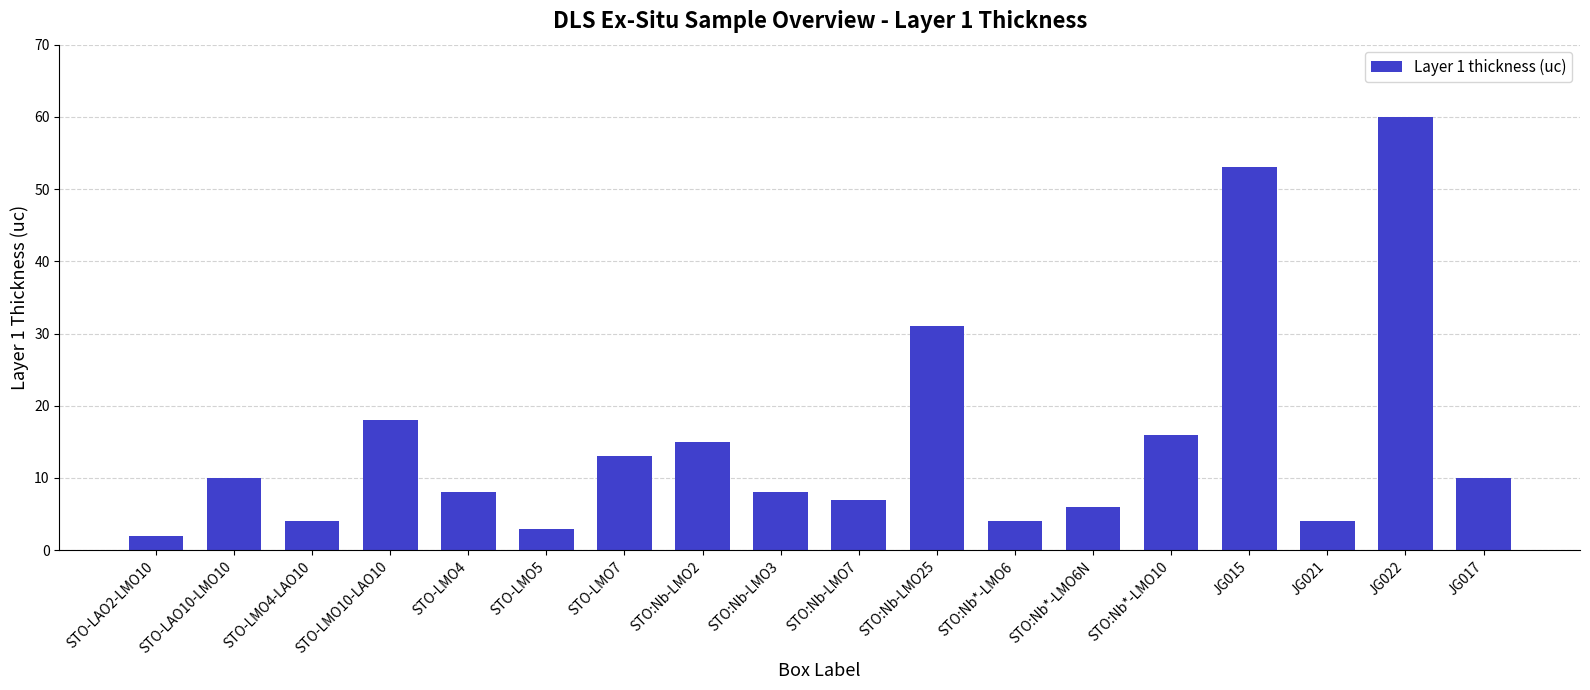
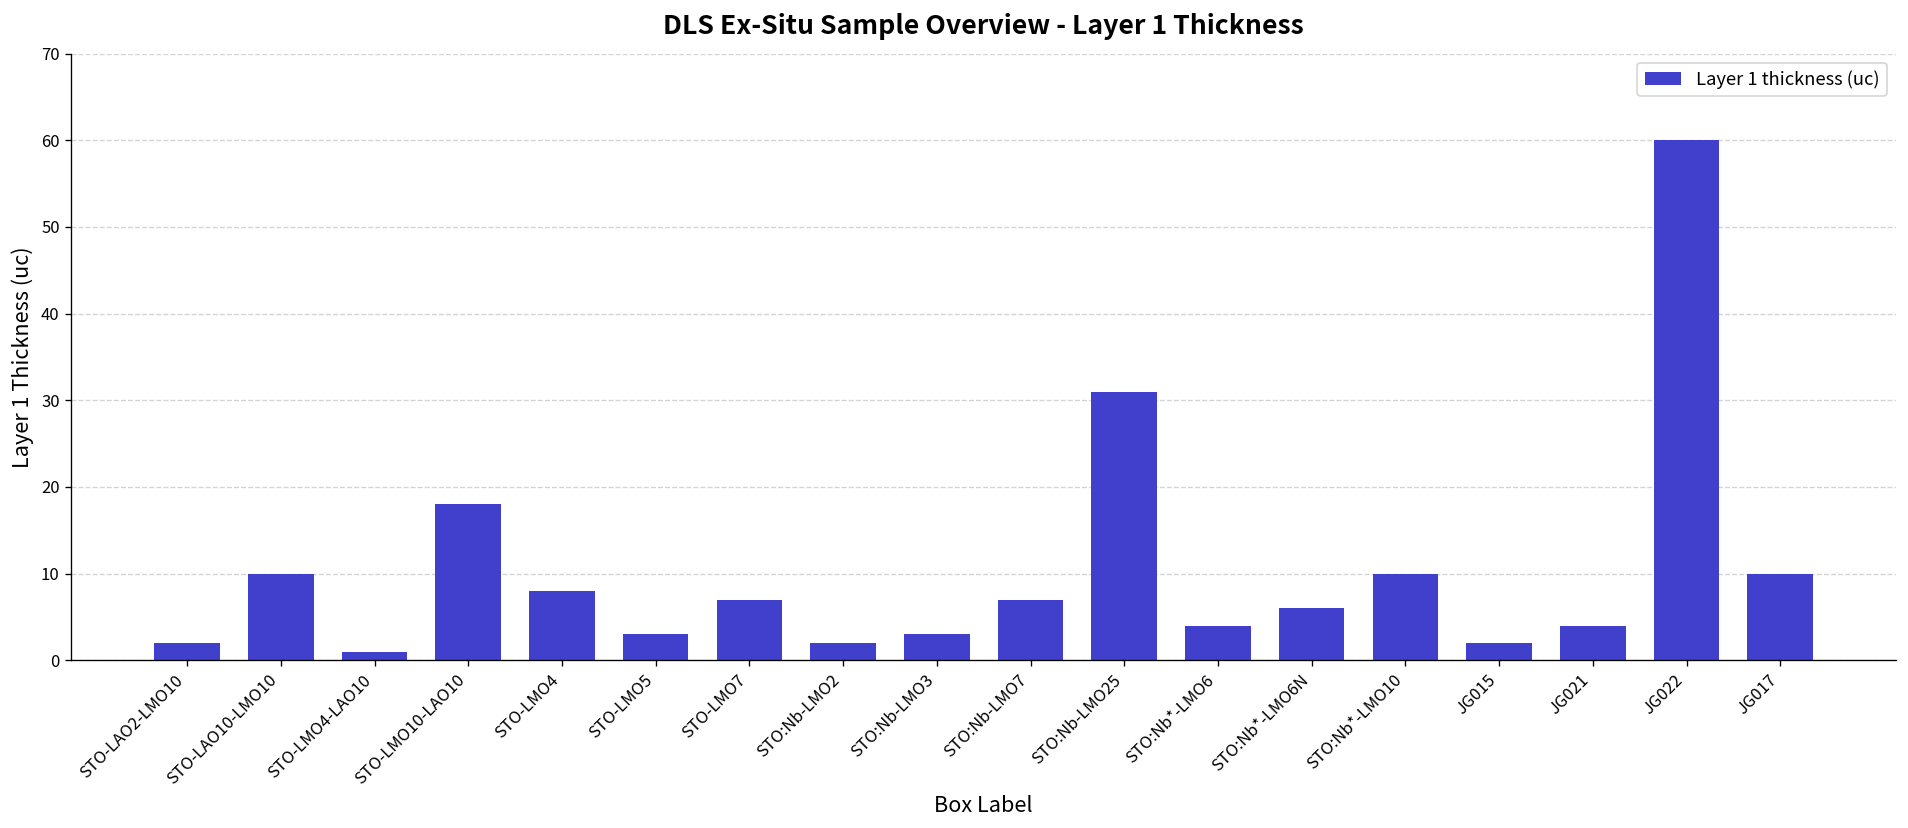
  {
    "STO-LAO2-LMO10": 2,
    "STO-LAO10-LMO10": 10,
-   "STO-LMO4-LAO10": 4,
+   "STO-LMO4-LAO10": 1,
    "STO-LMO10-LAO10": 18,
    "STO-LMO4": 8,
    "STO-LMO5": 3,
-   "STO-LMO7": 13,
-   "STO:Nb-LMO2": 15,
-   "STO:Nb-LMO3": 8,
+   "STO-LMO7": 7,
+   "STO:Nb-LMO2": 2,
+   "STO:Nb-LMO3": 3,
    "STO:Nb-LMO7": 7,
    "STO:Nb-LMO25": 31,
    "STO:Nb*-LMO6": 4,
    "STO:Nb*-LMO6N": 6,
-   "STO:Nb*-LMO10": 16,
-   "JG015": 53,
+   "STO:Nb*-LMO10": 10,
+   "JG015": 2,
    "JG021": 4,
    "JG022": 60,
    "JG017": 10
  }
